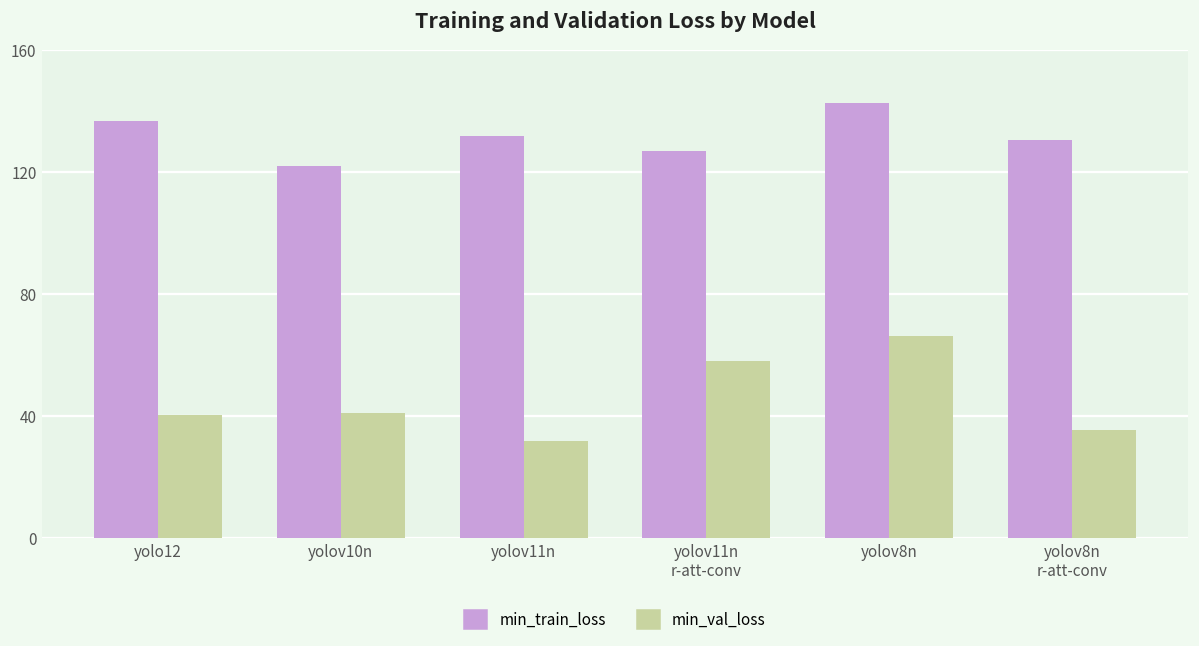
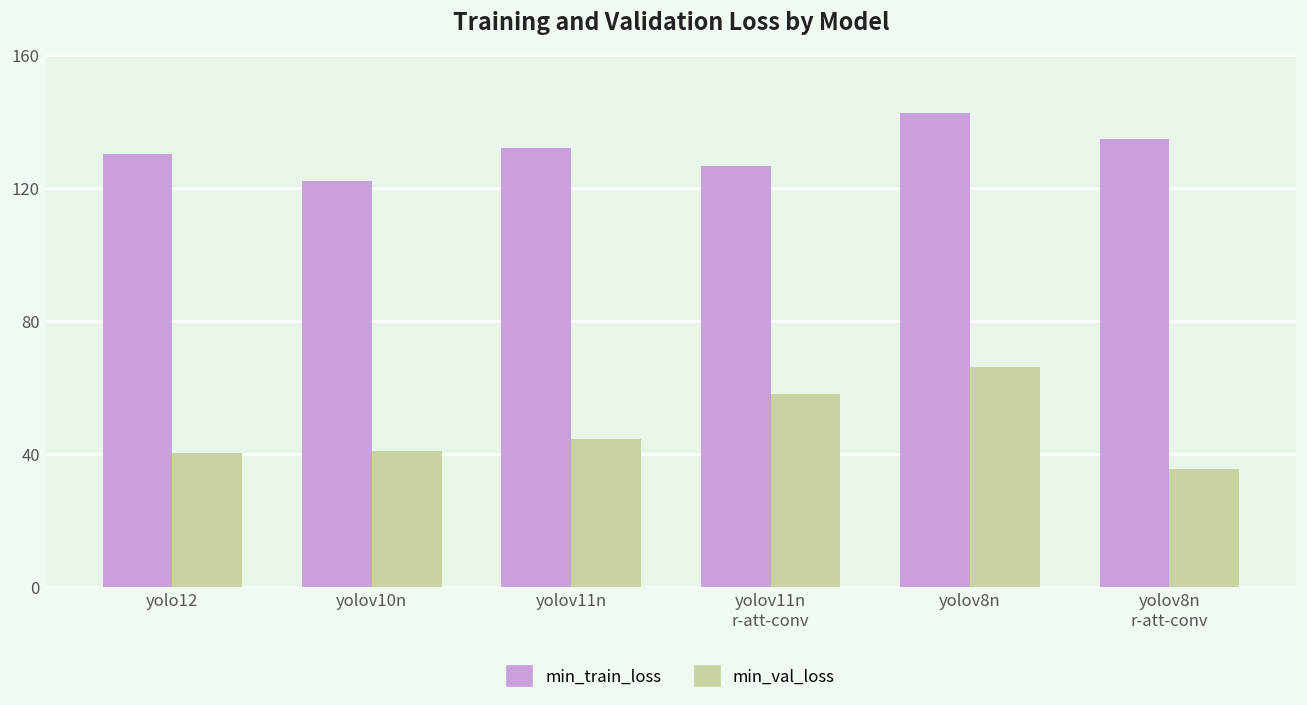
  {
    "min_train_loss": {
-     "yolo12": 137,
+     "yolo12": 130,
      "yolov10n": 122,
      "yolov11n": 132,
      "yolov11n r-att-conv": 127,
      "yolov8n": 142,
-     "yolov8n r-att-conv": 130
+     "yolov8n r-att-conv": 135
    },
    "min_val_loss": {
      "yolo12": 40,
      "yolov10n": 41,
-     "yolov11n": 32,
+     "yolov11n": 45,
      "yolov11n r-att-conv": 58,
      "yolov8n": 66,
      "yolov8n r-att-conv": 35
    }
  }
